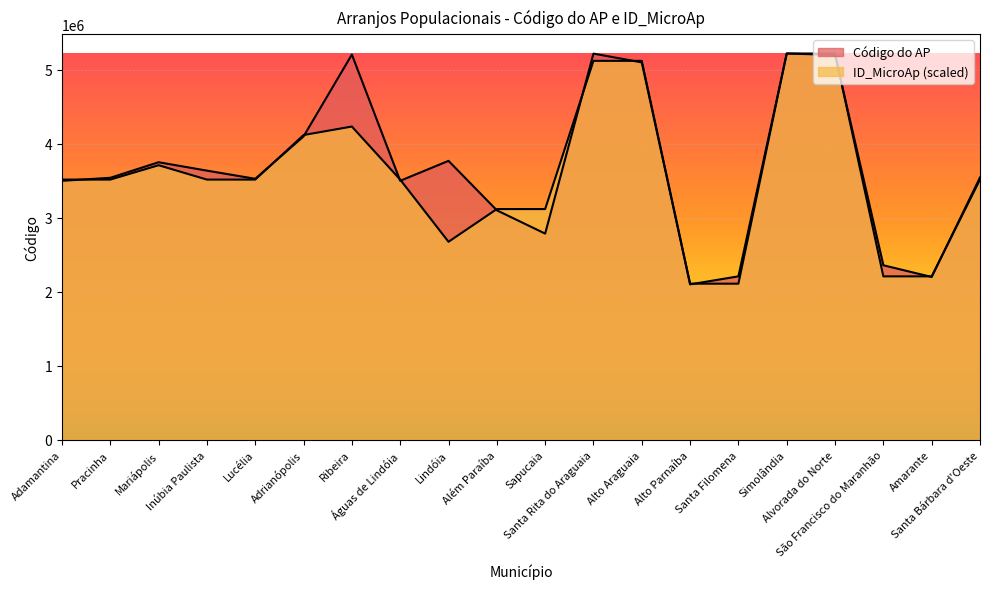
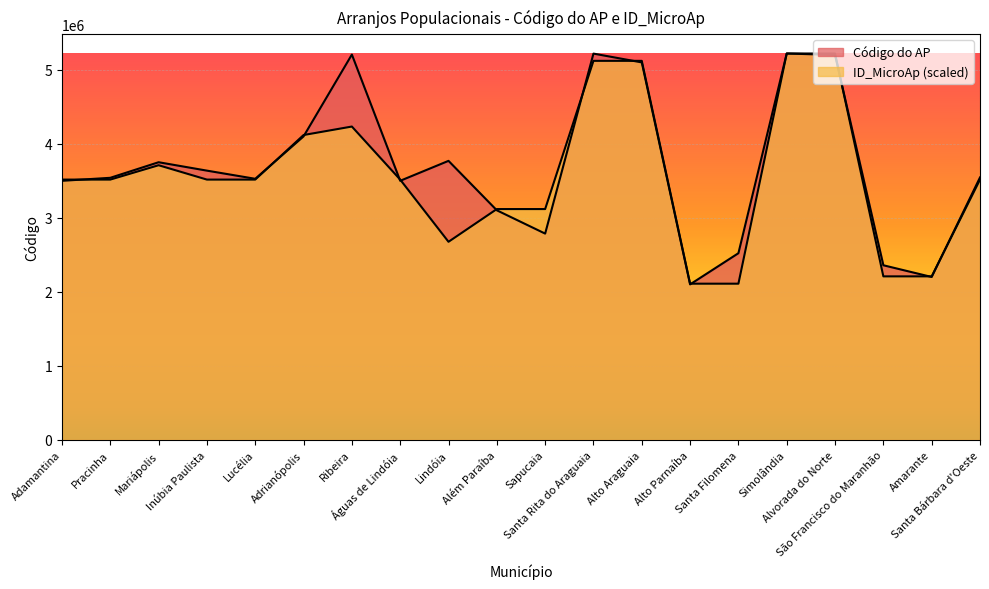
  {
    "Código do AP": {
      "Mariápolis": 3800000,
      "Inúbia Paulista": 3600000,
      "Ribeira": 5200000,
      "Lindóia": 3800000,
      "Sapucaia": 2800000,
      "Santa Rita do Araguaia": 5200000,
-     "Santa Filomena": 2200000,
+     "Santa Filomena": 2500000,
      "São Francisco do Maranhão": 2400000
    },
    "ID_MicroAp (scaled)": {
      "Mariápolis": 3700000,
      "Inúbia Paulista": 3500000,
      "Ribeira": 4200000,
      "Lindóia": 2700000,
      "Sapucaia": 3100000,
      "Santa Rita do Araguaia": 5100000,
      "Santa Filomena": 2100000,
      "São Francisco do Maranhão": 2200000
    }
  }
